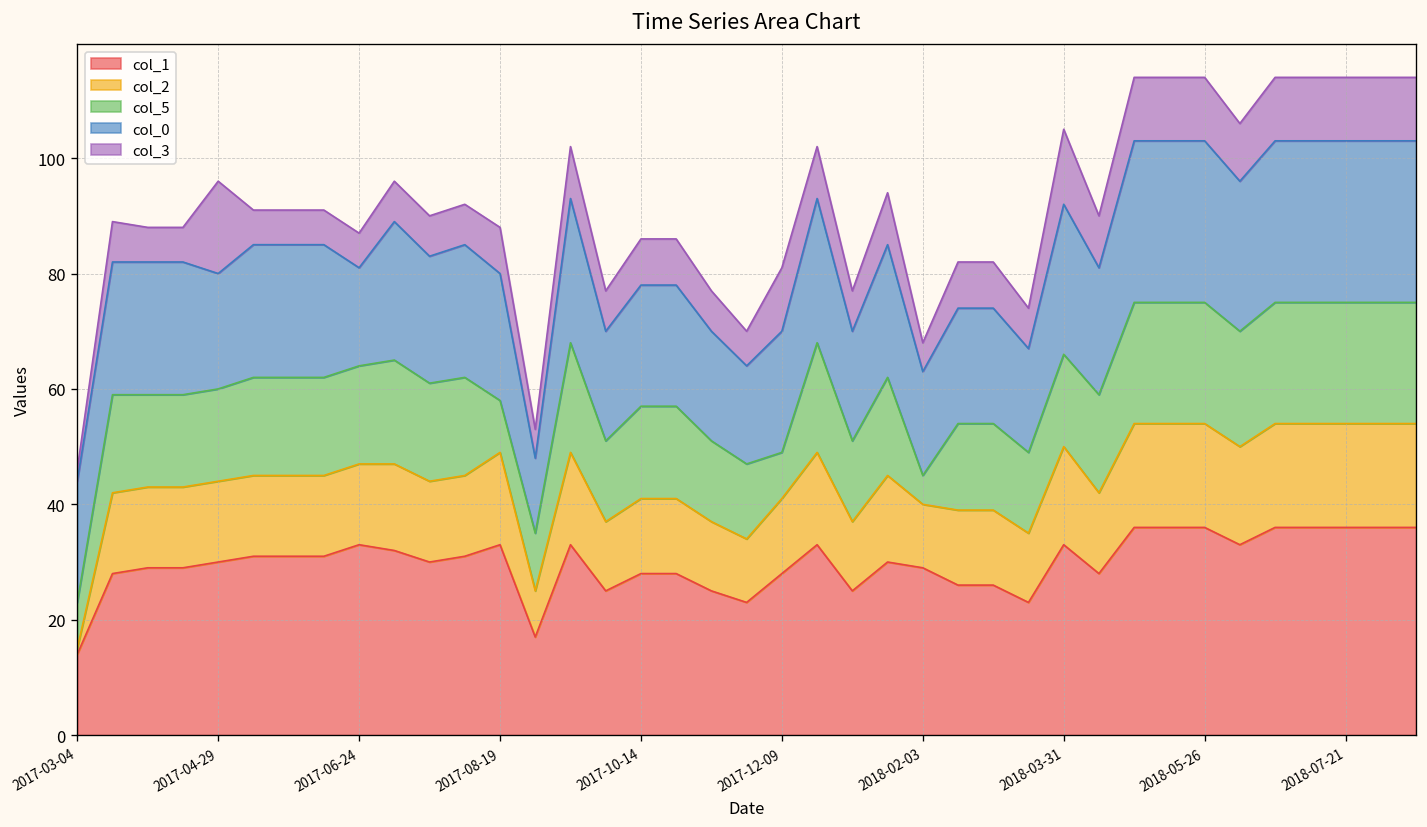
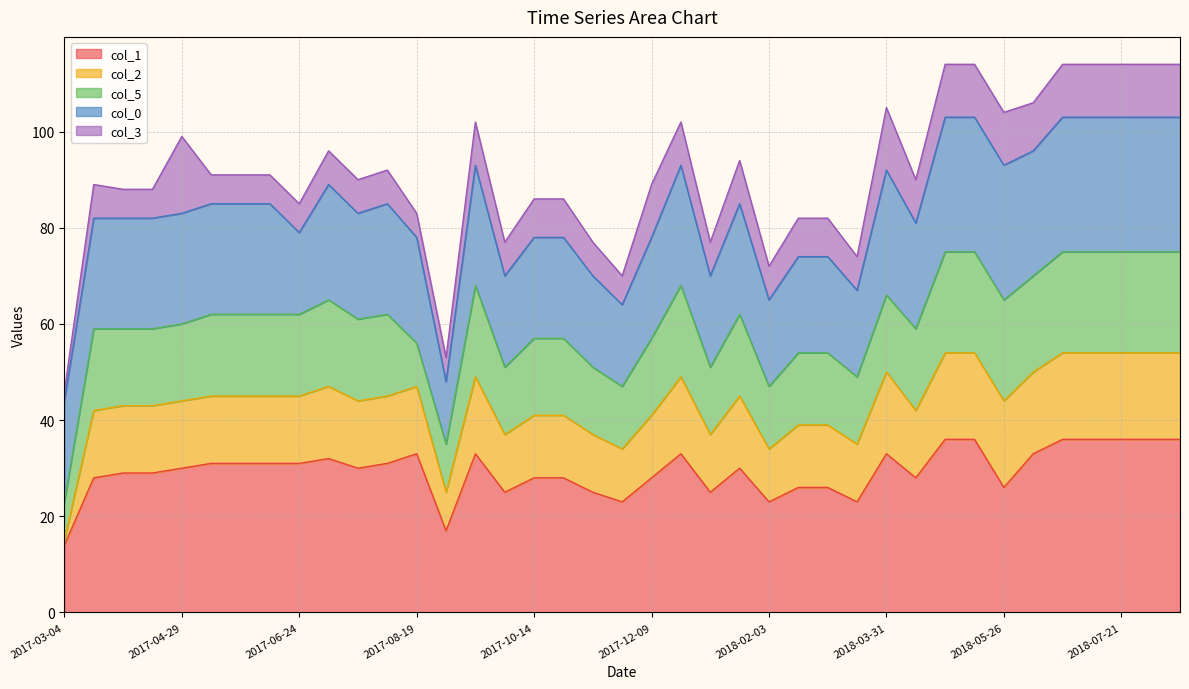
  {
    "col_1": {
      "2017-03-04": 14,
      "2017-04-29": 30,
-     "2017-06-24": 33,
+     "2017-06-24": 31,
      "2017-08-19": 33,
      "2017-10-14": 28,
      "2017-12-09": 28,
-     "2018-02-03": 29,
+     "2018-02-03": 23,
      "2018-03-31": 33,
-     "2018-05-26": 36,
+     "2018-05-26": 26,
      "2018-07-21": 36
    },
    "col_2": {
      "2017-03-04": 1,
      "2017-04-29": 14,
      "2017-06-24": 14,
-     "2017-08-19": 16,
+     "2017-08-19": 14,
      "2017-10-14": 13,
      "2017-12-09": 13,
      "2018-02-03": 11,
      "2018-03-31": 17,
      "2018-05-26": 18,
      "2018-07-21": 18
    },
    "col_5": {
      "2017-03-04": 8,
      "2017-04-29": 16,
      "2017-06-24": 17,
      "2017-08-19": 9,
      "2017-10-14": 16,
-     "2017-12-09": 8,
-     "2018-02-03": 5,
+     "2017-12-09": 16,
+     "2018-02-03": 13,
      "2018-03-31": 16,
      "2018-05-26": 21,
      "2018-07-21": 21
    },
    "col_0": {
      "2017-03-04": 21,
-     "2017-04-29": 20,
+     "2017-04-29": 23,
      "2017-06-24": 17,
      "2017-08-19": 22,
      "2017-10-14": 21,
      "2017-12-09": 21,
      "2018-02-03": 18,
      "2018-03-31": 26,
      "2018-05-26": 28,
      "2018-07-21": 28
    },
    "col_3": {
      "2017-03-04": 2,
      "2017-04-29": 16,
      "2017-06-24": 6,
-     "2017-08-19": 8,
+     "2017-08-19": 5,
      "2017-10-14": 8,
      "2017-12-09": 11,
-     "2018-02-03": 5,
+     "2018-02-03": 7,
      "2018-03-31": 13,
      "2018-05-26": 11,
      "2018-07-21": 11
    }
  }
